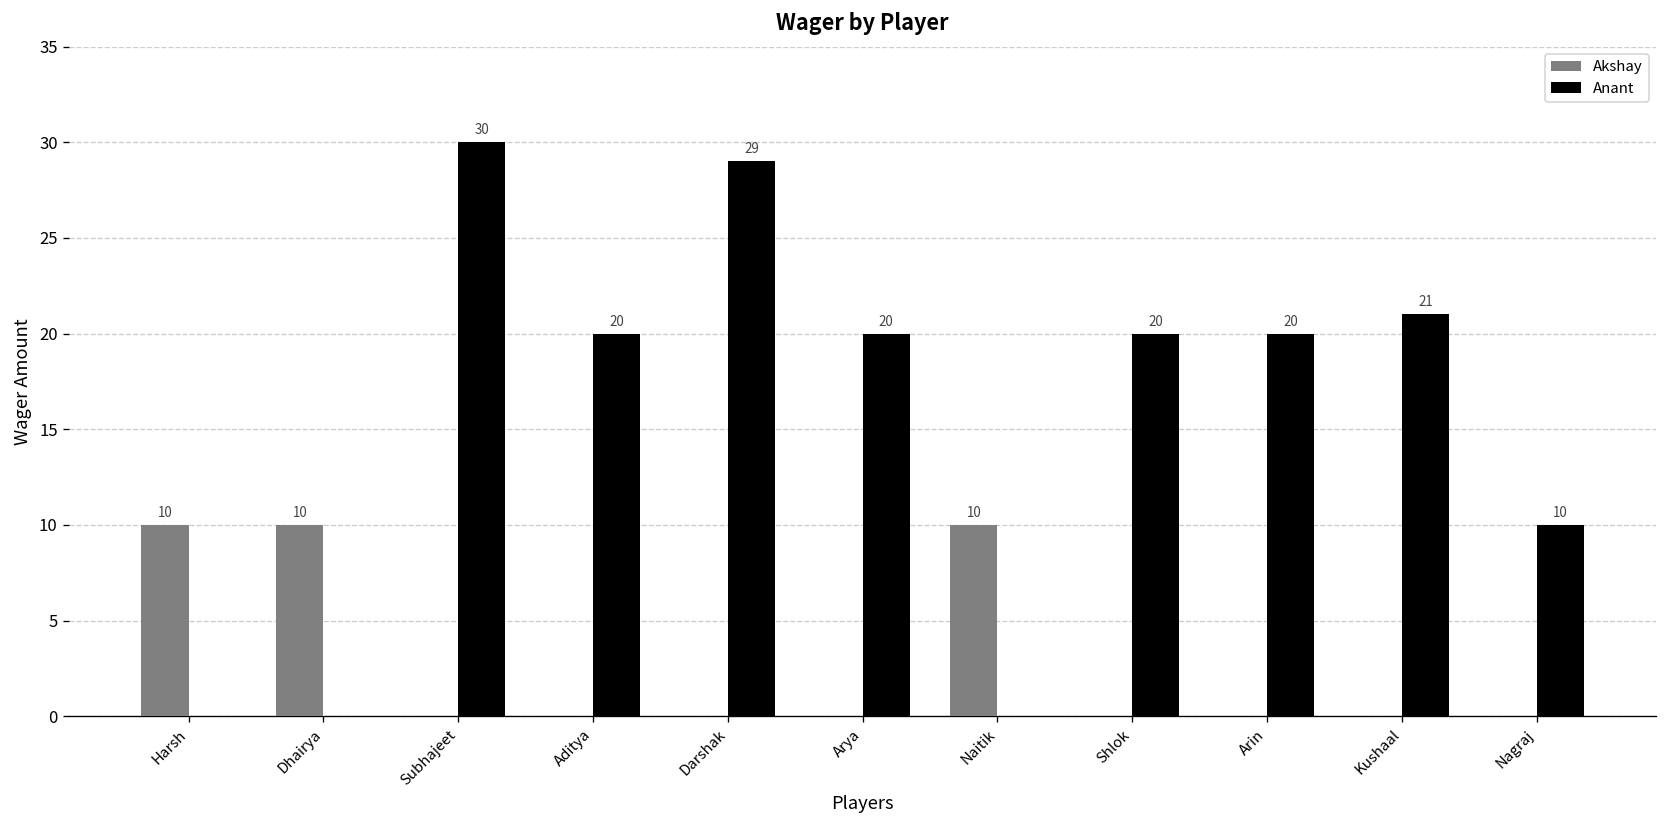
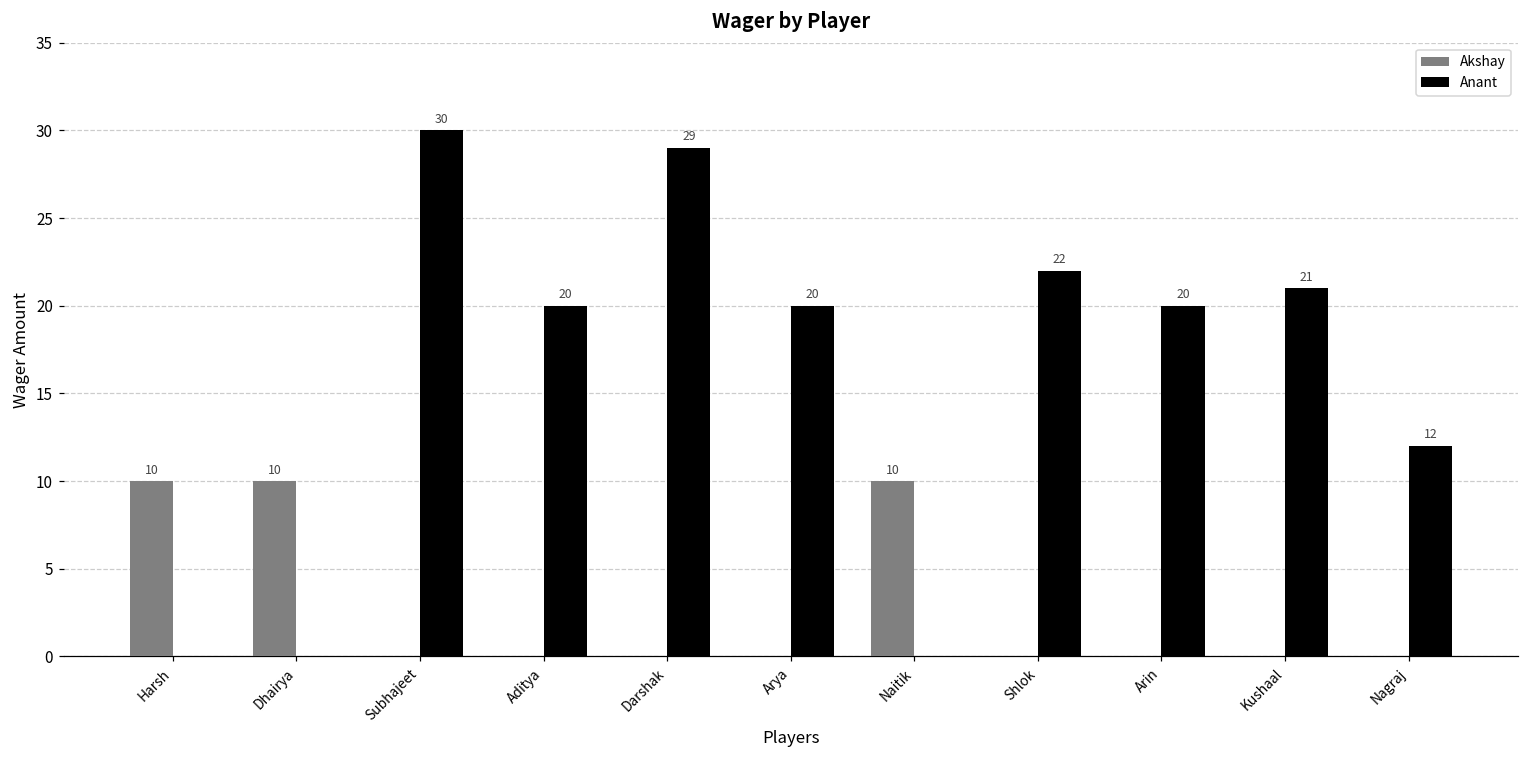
  {
    "Akshay": {
      "Harsh": 10,
      "Dhairya": 10,
      "Naitik": 10
    },
    "Anant": {
      "Subhajeet": 30,
      "Aditya": 20,
      "Darshak": 29,
      "Arya": 20,
-     "Shlok": 20,
+     "Shlok": 22,
      "Arin": 20,
      "Kushaal": 21,
-     "Nagraj": 10
+     "Nagraj": 12
    }
  }
